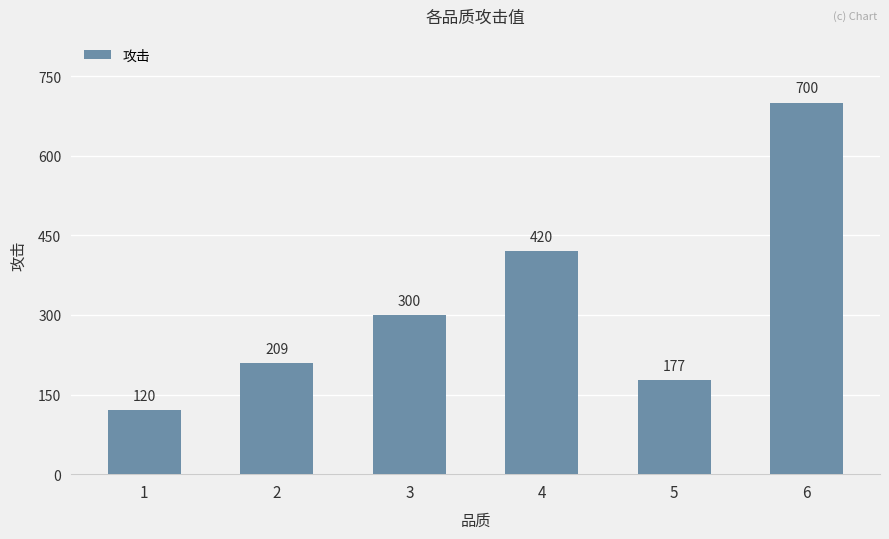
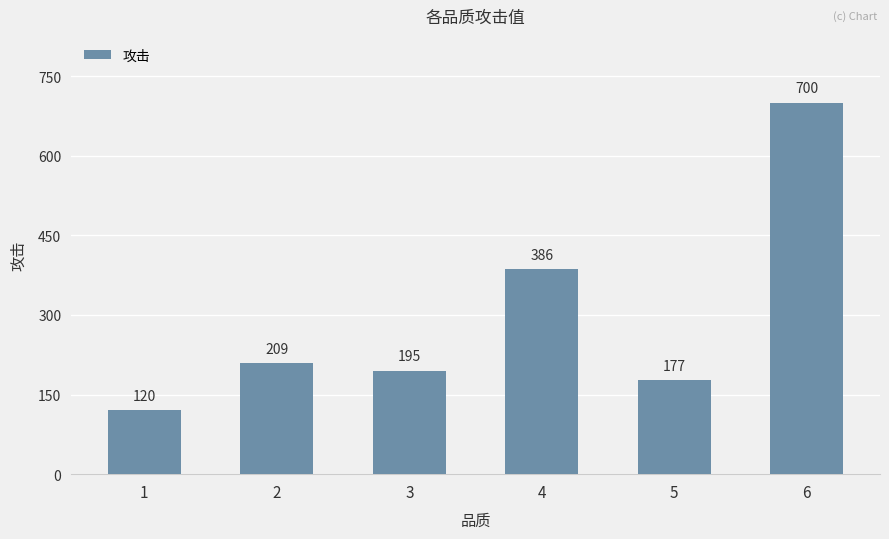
  {
    "1": 120,
    "2": 209,
-   "3": 300,
-   "4": 420,
+   "3": 195,
+   "4": 386,
    "5": 177,
    "6": 700
  }
